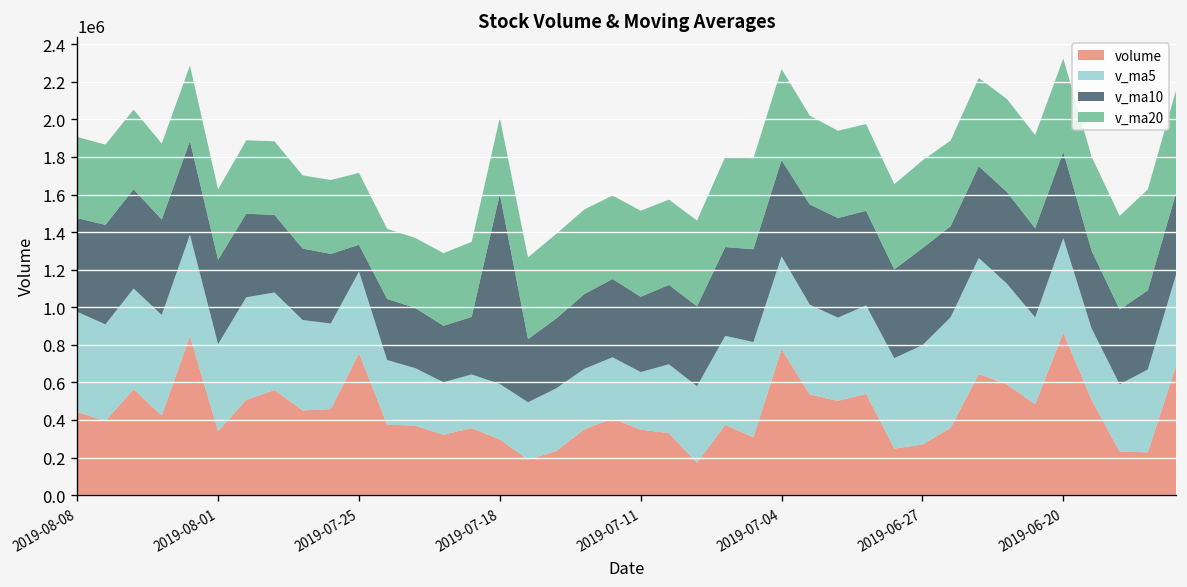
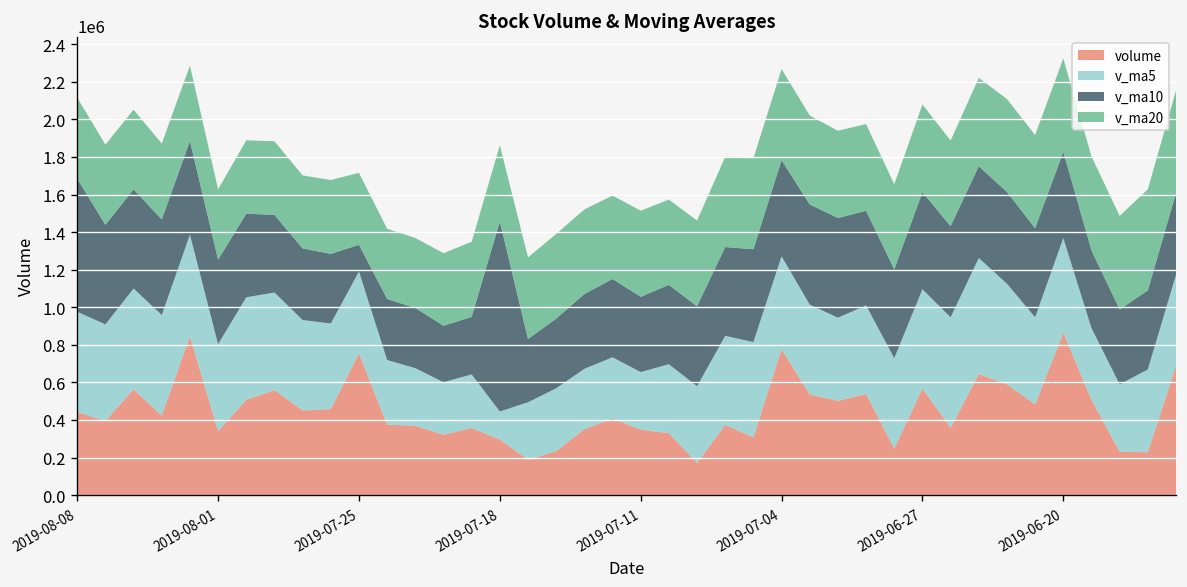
  {
    "volume": {
      "2019-08-08": 440000,
      "2019-08-01": 340000,
      "2019-07-25": 750000,
      "2019-07-18": 300000,
      "2019-07-11": 350000,
      "2019-07-04": 780000,
-     "2019-06-27": 270000,
+     "2019-06-27": 570000,
      "2019-06-20": 860000
    },
    "v_ma5": {
      "2019-08-08": 530000,
      "2019-08-01": 460000,
      "2019-07-25": 440000,
-     "2019-07-18": 300000,
+     "2019-07-18": 150000,
      "2019-07-11": 310000,
      "2019-07-04": 490000,
      "2019-06-27": 530000,
      "2019-06-20": 500000
    },
    "v_ma10": {
-     "2019-08-08": 500000,
+     "2019-08-08": 710000,
      "2019-08-01": 450000,
      "2019-07-25": 140000,
      "2019-07-18": 1010000,
      "2019-07-11": 400000,
      "2019-07-04": 510000,
      "2019-06-27": 520000,
      "2019-06-20": 460000
    },
    "v_ma20": {
      "2019-08-08": 430000,
      "2019-08-01": 380000,
      "2019-07-25": 380000,
      "2019-07-18": 410000,
      "2019-07-11": 460000,
      "2019-07-04": 490000,
      "2019-06-27": 470000,
      "2019-06-20": 500000
    }
  }
